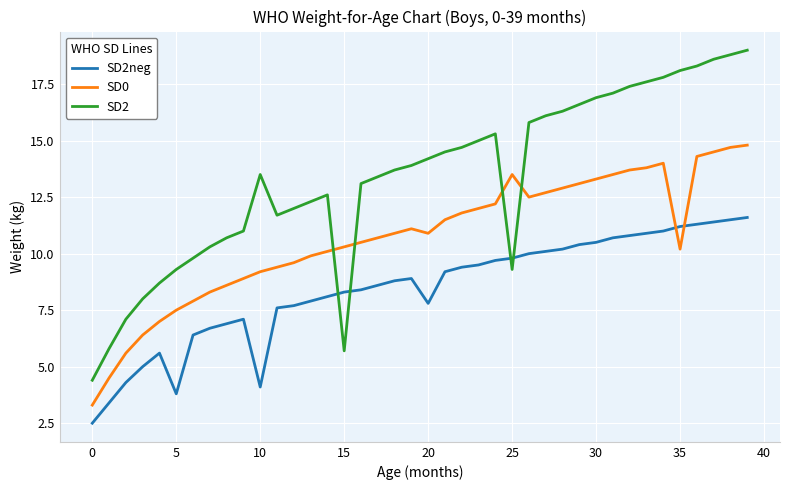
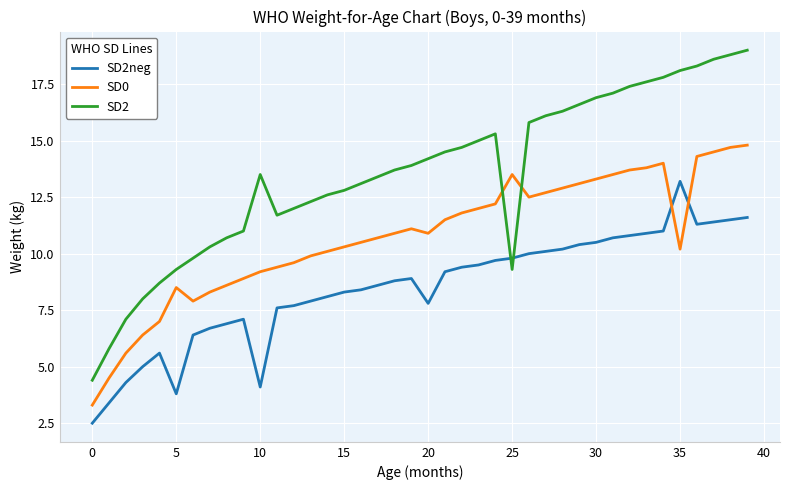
  {
    "SD2neg": {
      "0": 2.5,
      "5": 3.8,
      "10": 4.1,
      "15": 8.3,
      "20": 7.8,
      "25": 9.8,
      "30": 10.5,
-     "35": 11.2
+     "35": 13.2
    },
    "SD0": {
      "0": 3.3,
-     "5": 7.5,
+     "5": 8.5,
      "10": 9.2,
      "15": 10.3,
      "20": 10.9,
      "25": 13.5,
      "30": 13.3,
      "35": 10.2
    },
    "SD2": {
      "0": 4.4,
      "5": 9.3,
      "10": 13.5,
-     "15": 5.7,
+     "15": 12.8,
      "20": 14.2,
      "25": 9.3,
      "30": 16.9,
      "35": 18.1
    }
  }
